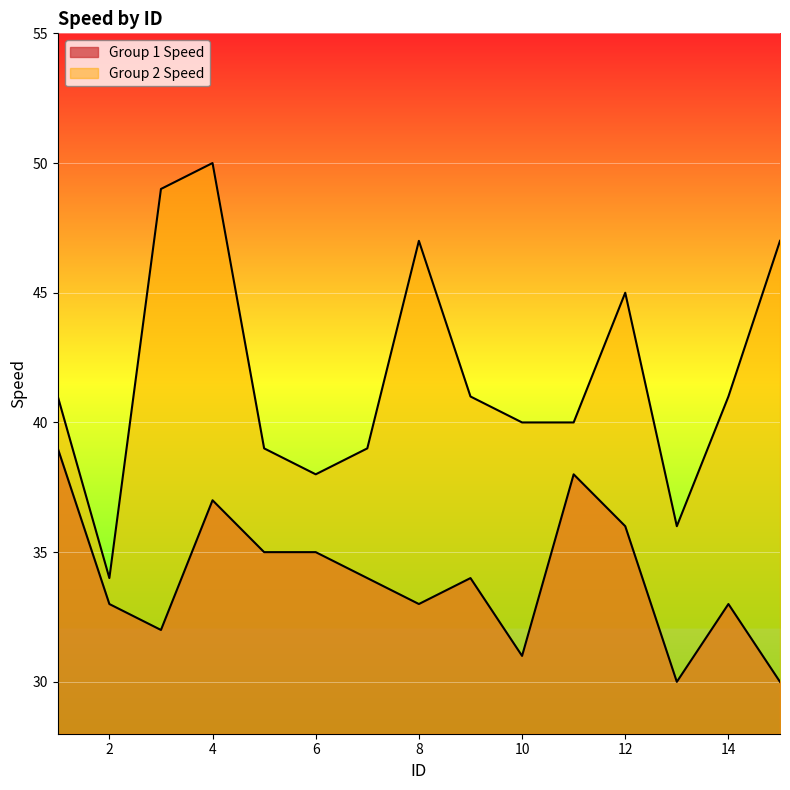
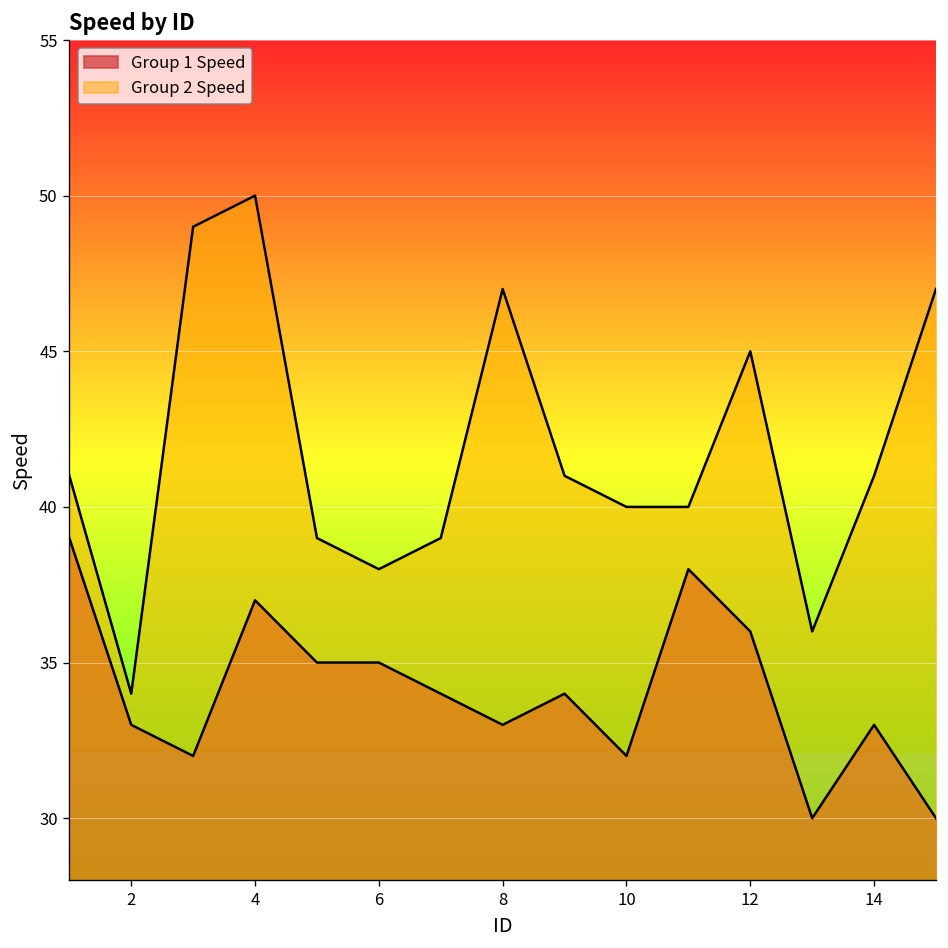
  {
    "Group 1 Speed": {
      "2": 33,
      "4": 37,
      "6": 35,
      "8": 33,
-     "10": 31,
+     "10": 32,
      "12": 36,
      "14": 33
    },
    "Group 2 Speed": {
      "2": 34,
      "4": 50,
      "6": 38,
      "8": 47,
      "10": 40,
      "12": 45,
      "14": 41
    }
  }
